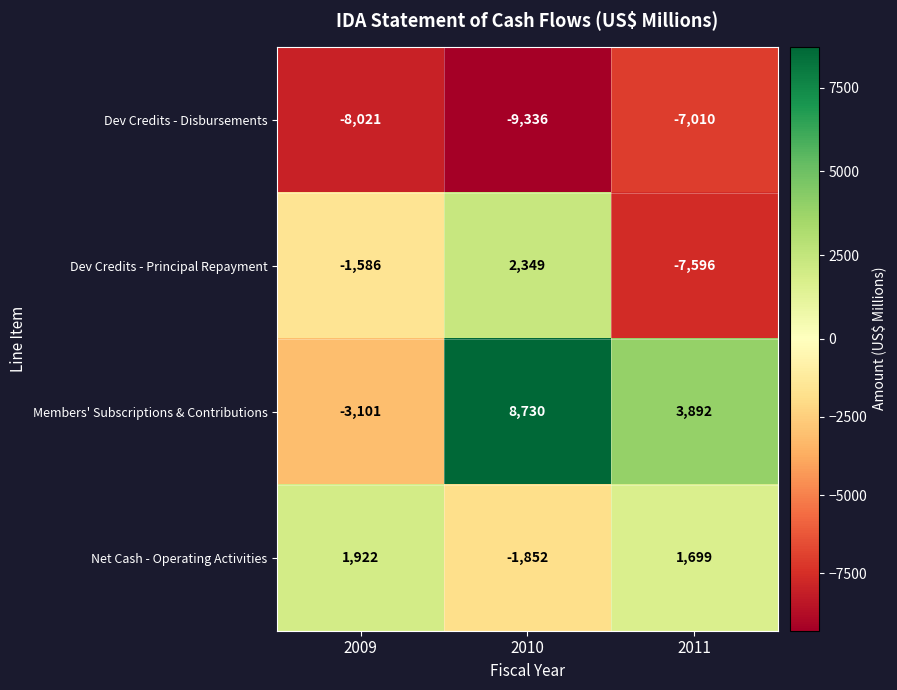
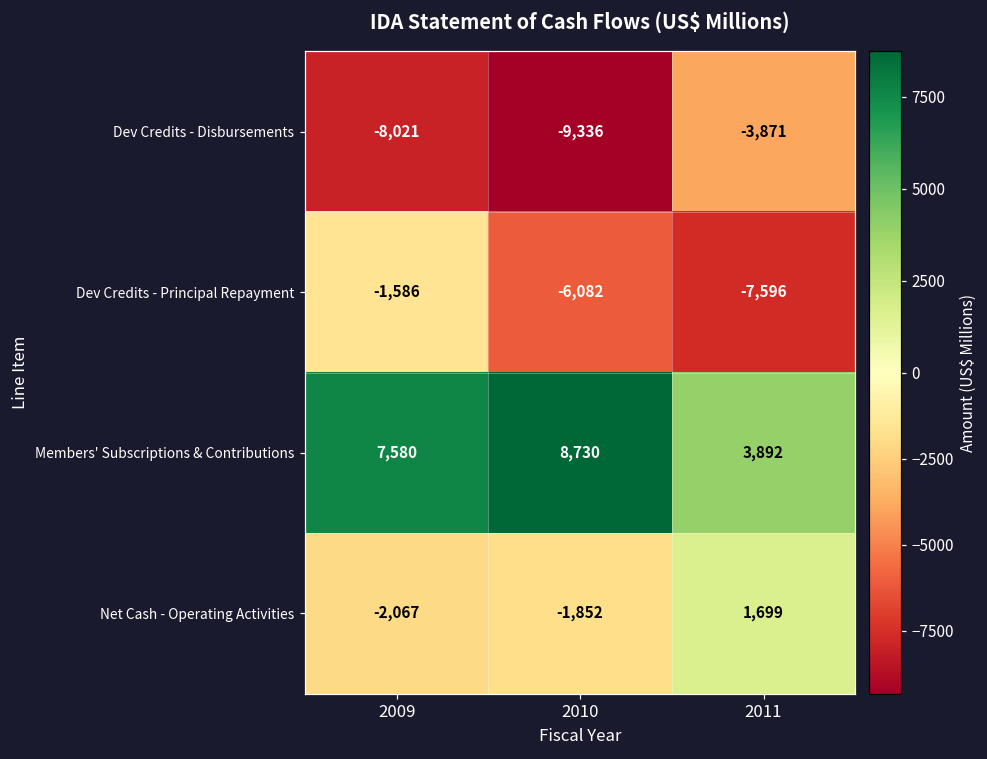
  {
    "Dev Credits - Disbursements": {
      "2009": "-8,021",
      "2010": "-9,336",
-     "2011": "-7,010"
+     "2011": "-3,871"
    },
    "Dev Credits - Principal Repayment": {
      "2009": "-1,586",
-     "2010": "2,349",
+     "2010": "-6,082",
      "2011": "-7,596"
    },
    "Members' Subscriptions & Contributions": {
-     "2009": "-3,101",
+     "2009": "7,580",
      "2010": "8,730",
      "2011": "3,892"
    },
    "Net Cash - Operating Activities": {
-     "2009": "1,922",
+     "2009": "-2,067",
      "2010": "-1,852",
      "2011": "1,699"
    }
  }
